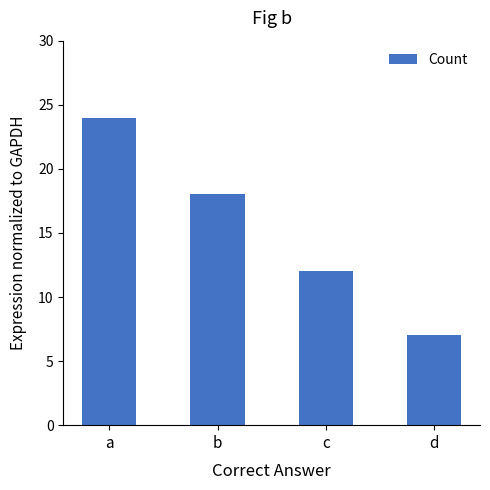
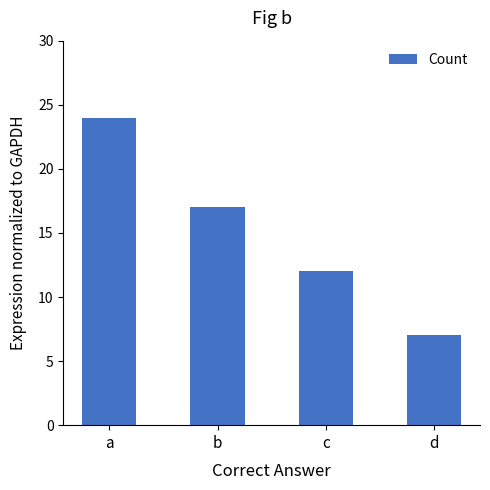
  {
    "a": 24,
-   "b": 18,
+   "b": 17,
    "c": 12,
    "d": 7
  }
